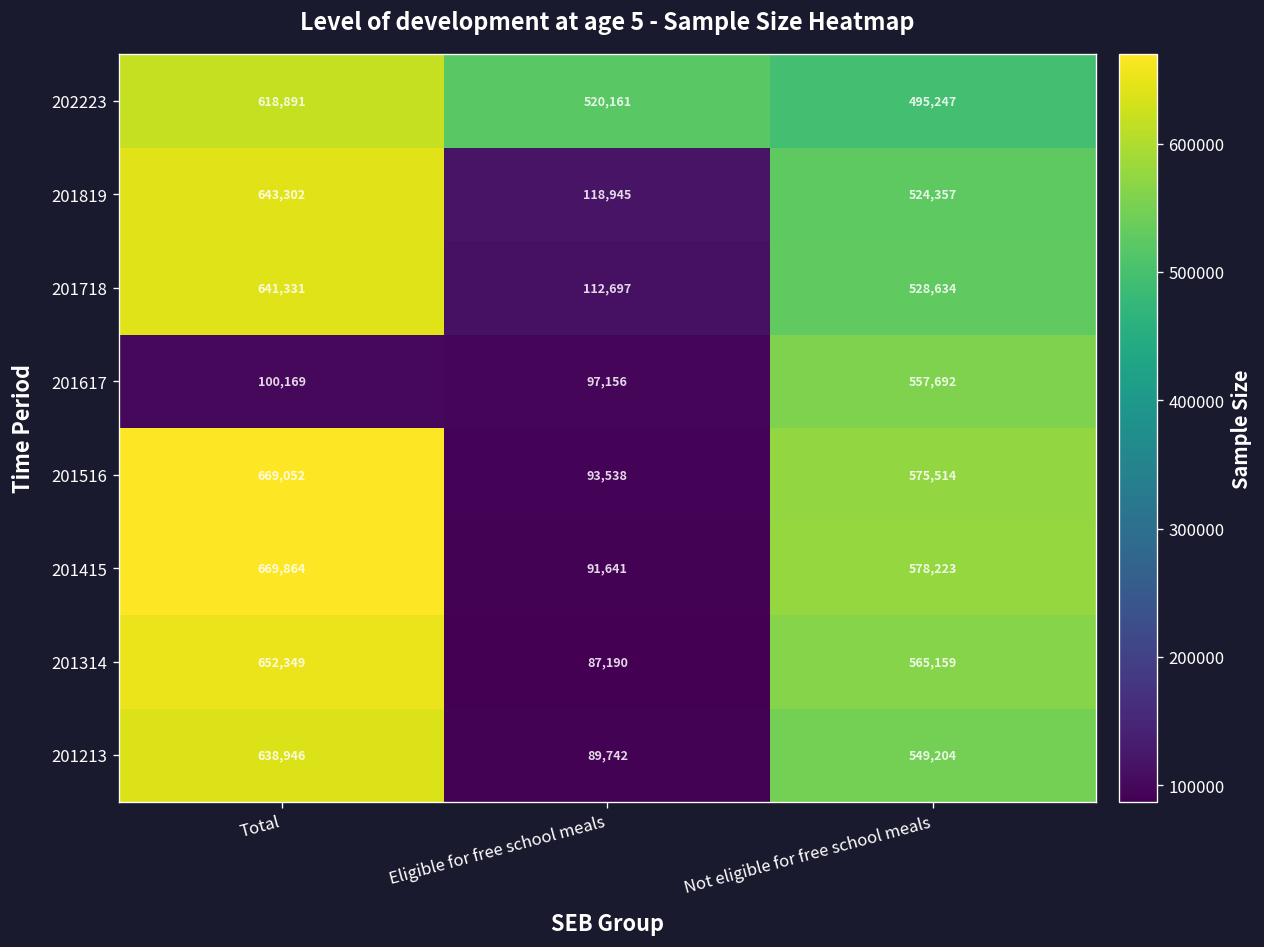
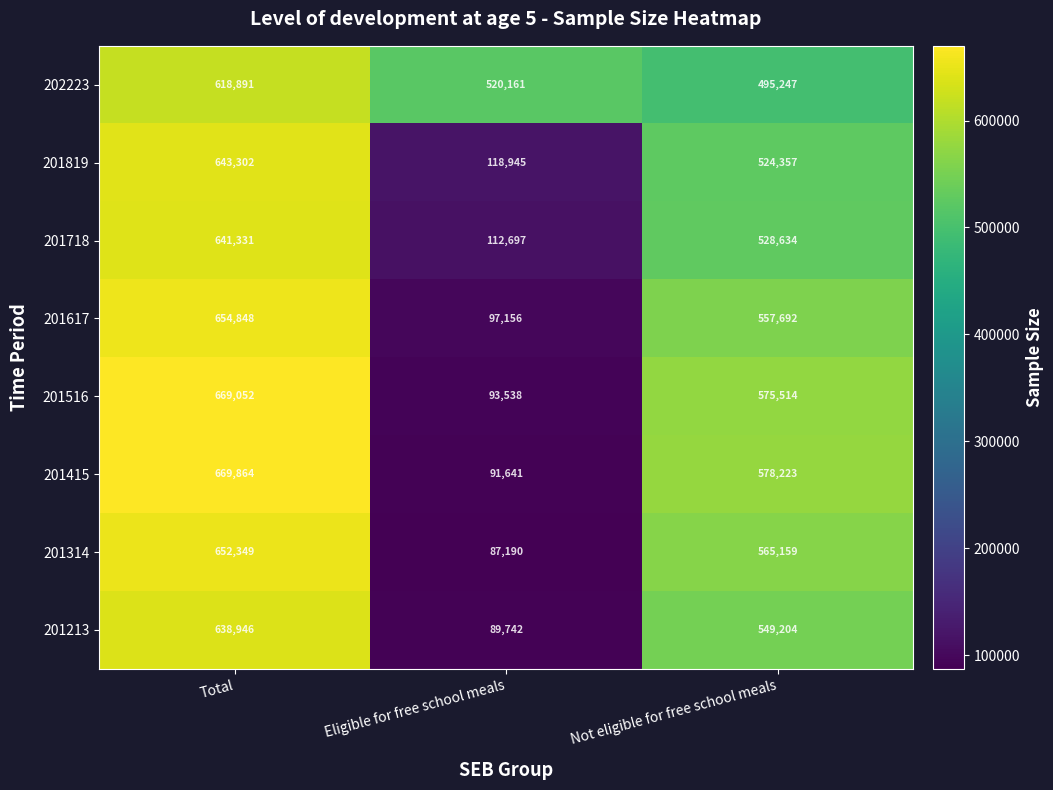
  {
    "202223": {
      "Total": "618,891",
      "Eligible for free school meals": "520,161",
      "Not eligible for free school meals": "495,247"
    },
    "201819": {
      "Total": "643,302",
      "Eligible for free school meals": "118,945",
      "Not eligible for free school meals": "524,357"
    },
    "201718": {
      "Total": "641,331",
      "Eligible for free school meals": "112,697",
      "Not eligible for free school meals": "528,634"
    },
    "201617": {
-     "Total": "100,169",
+     "Total": "654,848",
      "Eligible for free school meals": "97,156",
      "Not eligible for free school meals": "557,692"
    },
    "201516": {
      "Total": "669,052",
      "Eligible for free school meals": "93,538",
      "Not eligible for free school meals": "575,514"
    },
    "201415": {
      "Total": "669,864",
      "Eligible for free school meals": "91,641",
      "Not eligible for free school meals": "578,223"
    },
    "201314": {
      "Total": "652,349",
      "Eligible for free school meals": "87,190",
      "Not eligible for free school meals": "565,159"
    },
    "201213": {
      "Total": "638,946",
      "Eligible for free school meals": "89,742",
      "Not eligible for free school meals": "549,204"
    }
  }
